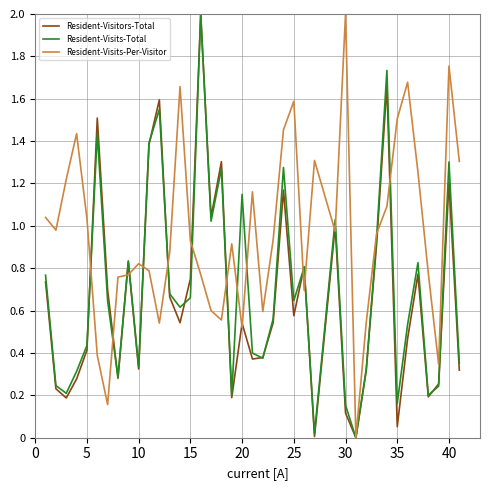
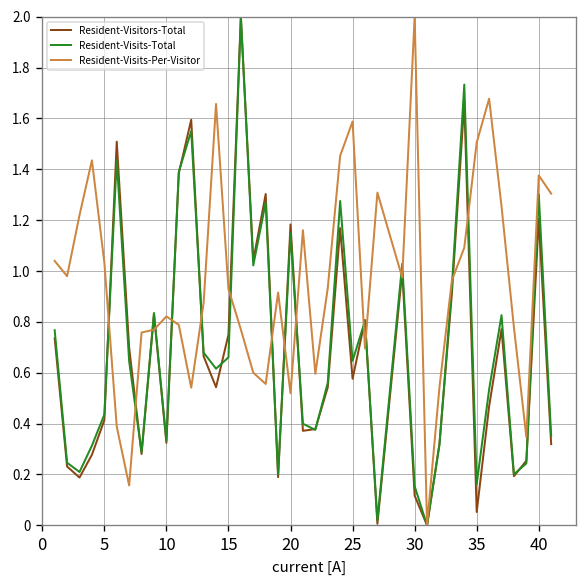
  {
    "Resident-Visitors-Total": {
      "5": 0.41,
      "15": 0.75,
-     "20": 0.54,
+     "20": 1.18,
      "25": 0.58,
      "30": 0.12,
      "35": 0.05,
      "40": 1.20
    },
    "Resident-Visits-Total": {
      "5": 0.44,
      "15": 0.66,
      "20": 1.15,
      "25": 0.65,
      "30": 0.15,
      "35": 0.16,
      "40": 1.30
    },
    "Resident-Visits-Per-Visitor": {
      "5": 1.03,
      "10": 0.82,
      "15": 0.93,
      "20": 0.52,
      "25": 1.59,
      "30": 2.00,
      "35": 1.51,
-     "40": 1.75
+     "40": 1.38
    }
  }
